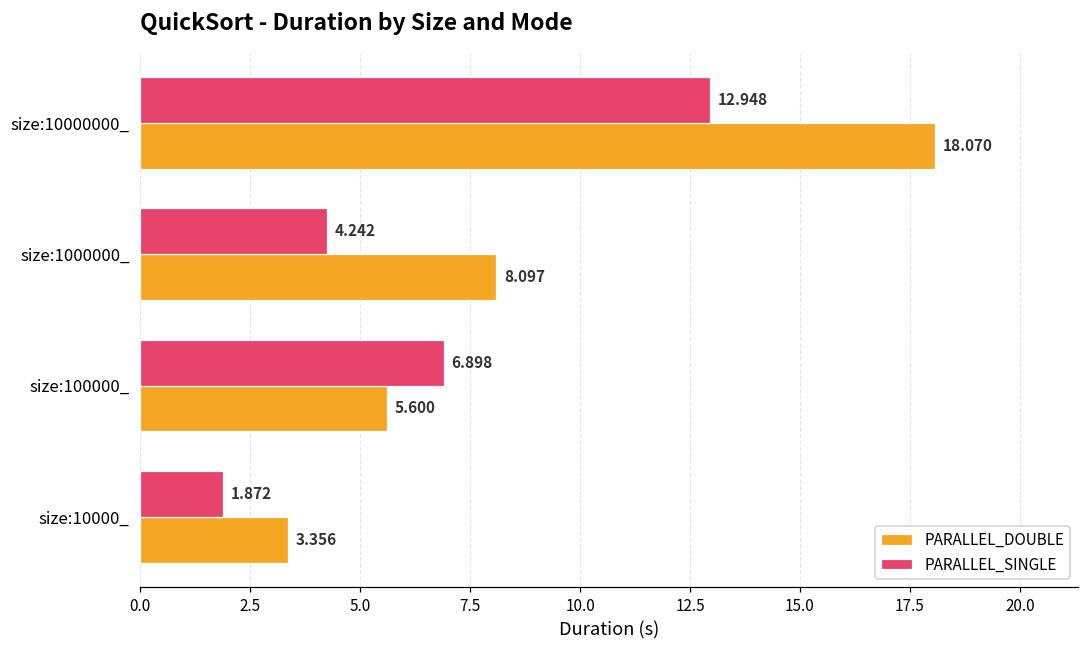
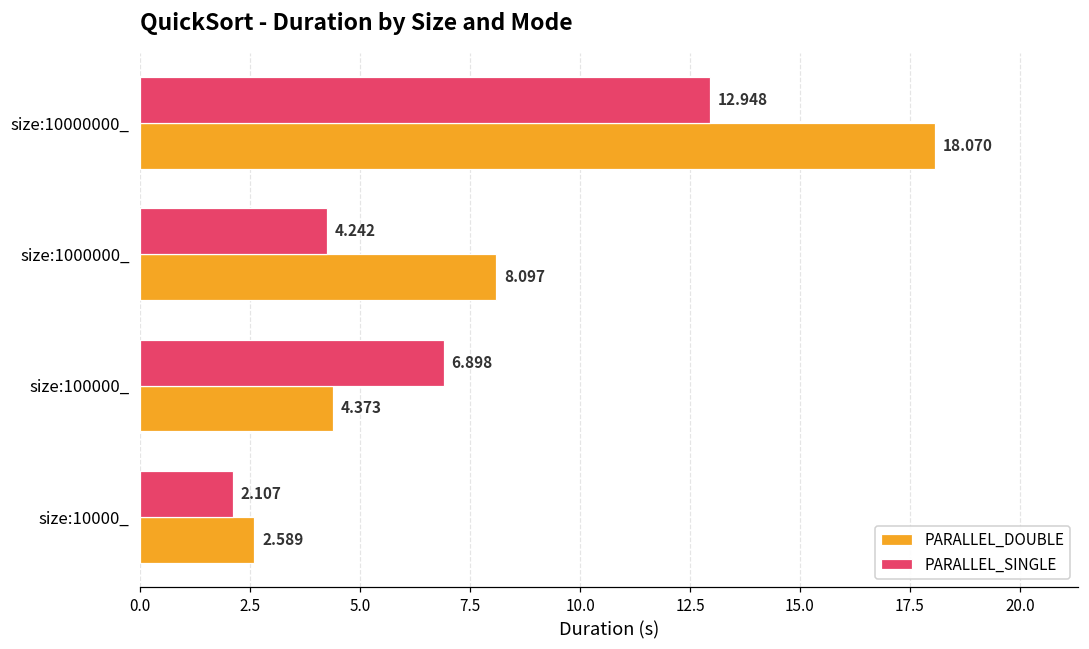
  {
    "PARALLEL_DOUBLE": {
      "size:10000000_": 18.070,
      "size:1000000_": 8.097,
-     "size:100000_": 5.600,
-     "size:10000_": 3.356
+     "size:100000_": 4.373,
+     "size:10000_": 2.589
    },
    "PARALLEL_SINGLE": {
      "size:10000000_": 12.948,
      "size:1000000_": 4.242,
      "size:100000_": 6.898,
-     "size:10000_": 1.872
+     "size:10000_": 2.107
    }
  }
